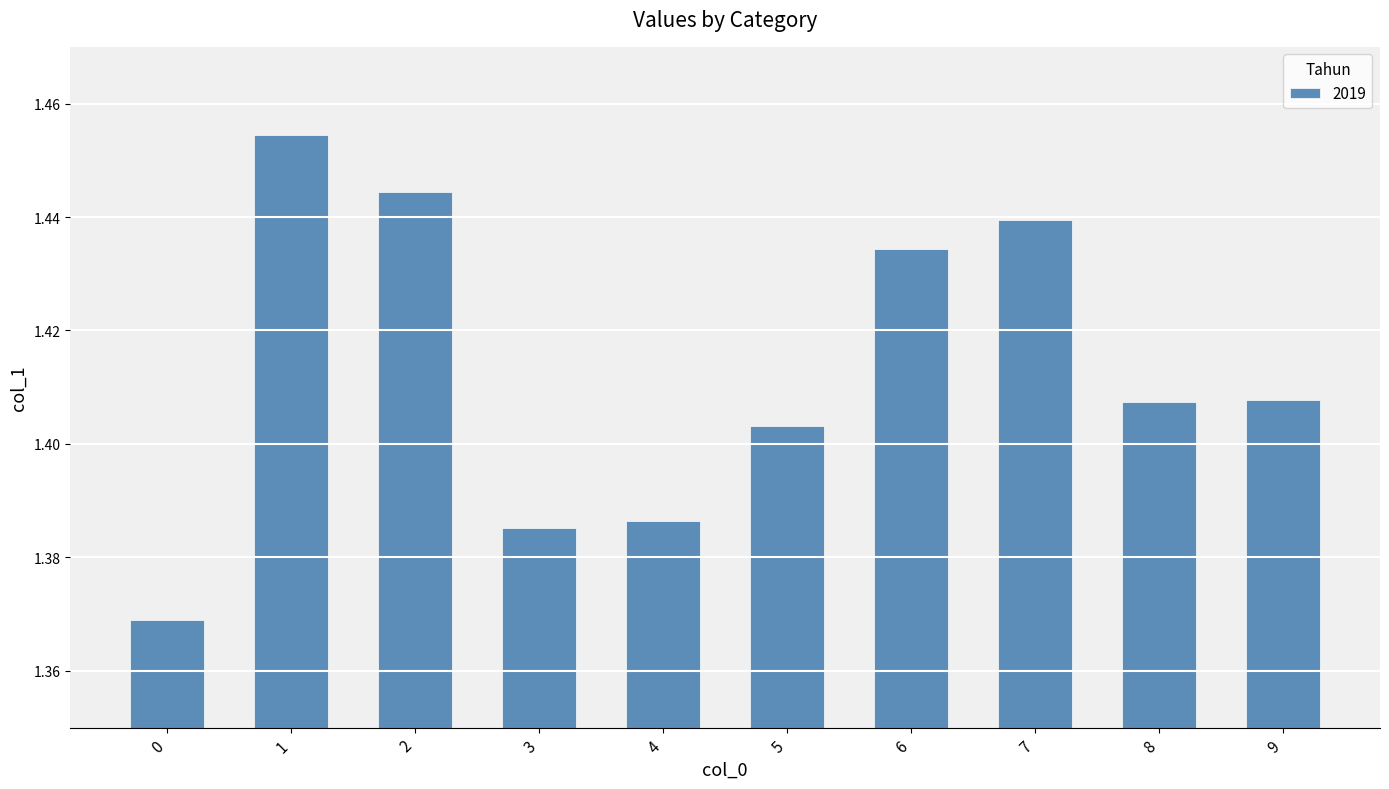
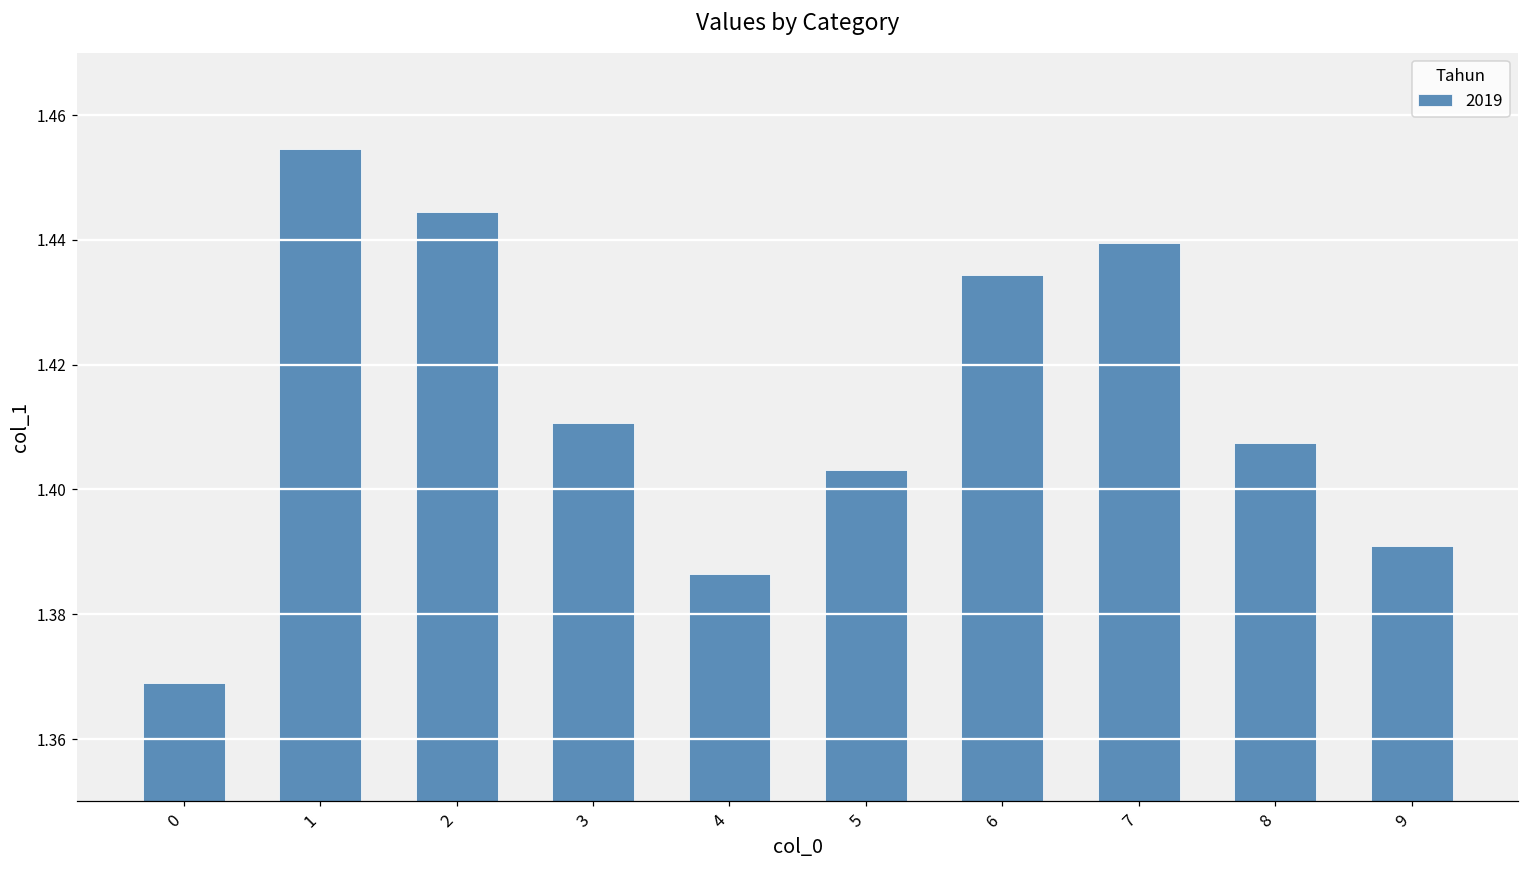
  {
    "0": 1.369,
    "1": 1.454,
    "2": 1.444,
-   "3": 1.385,
+   "3": 1.411,
    "4": 1.386,
    "5": 1.403,
    "6": 1.434,
    "7": 1.439,
    "8": 1.407,
-   "9": 1.408
+   "9": 1.391
  }
